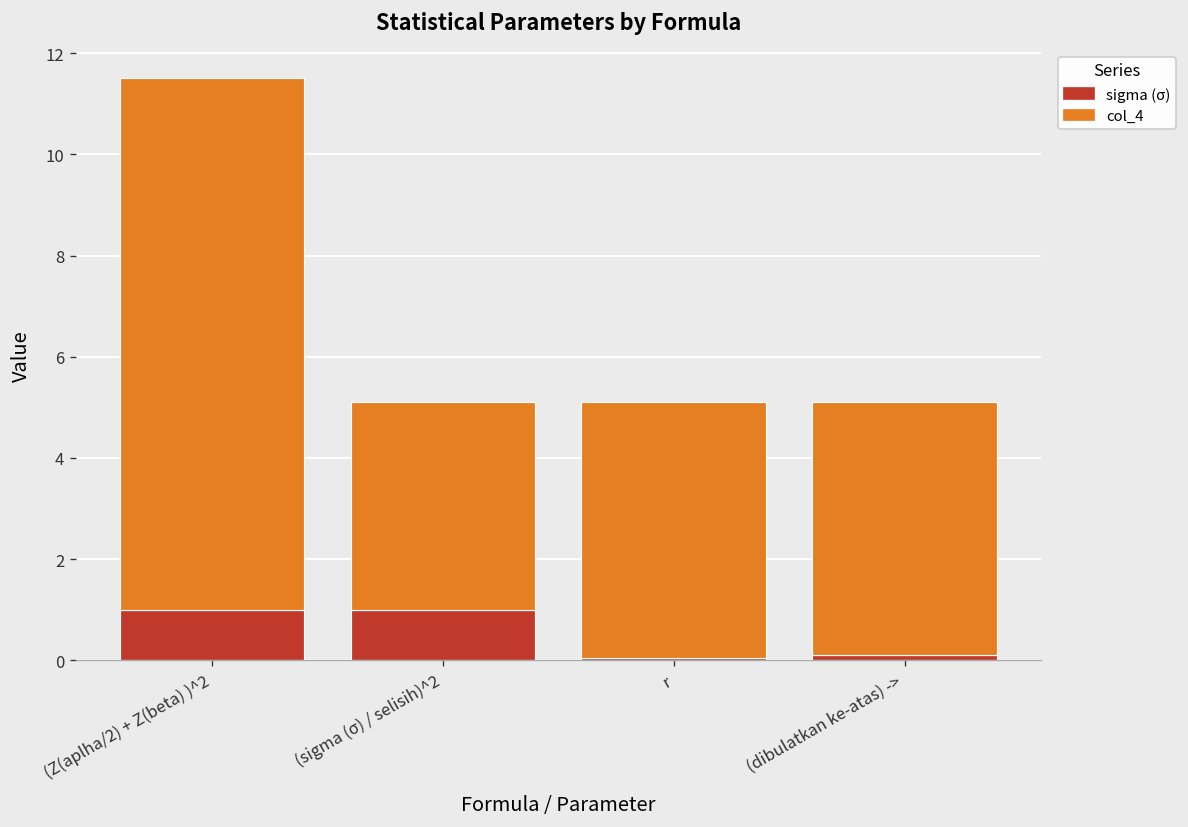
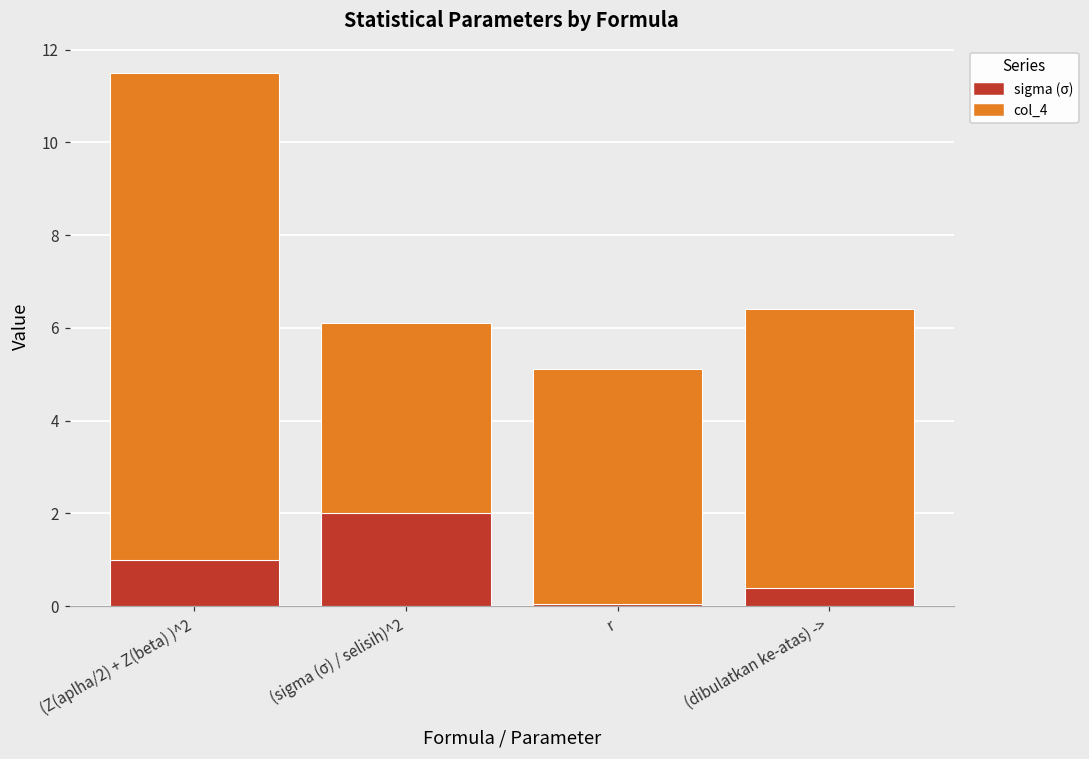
  {
    "sigma (σ)": {
      "(Z(aplha/2) + Z(beta) )^2": 1.0,
-     "(sigma (σ) / selisih)^2": 1,
-     "(dibulatkan ke-atas) ->": 0.1
+     "(sigma (σ) / selisih)^2": 2,
+     "(dibulatkan ke-atas) ->": 0.4
    },
    "col_4": {
      "(Z(aplha/2) + Z(beta) )^2": 10.5,
      "(sigma (σ) / selisih)^2": 4.1,
      "r": 5,
-     "(dibulatkan ke-atas) ->": 5
+     "(dibulatkan ke-atas) ->": 6
    }
  }
